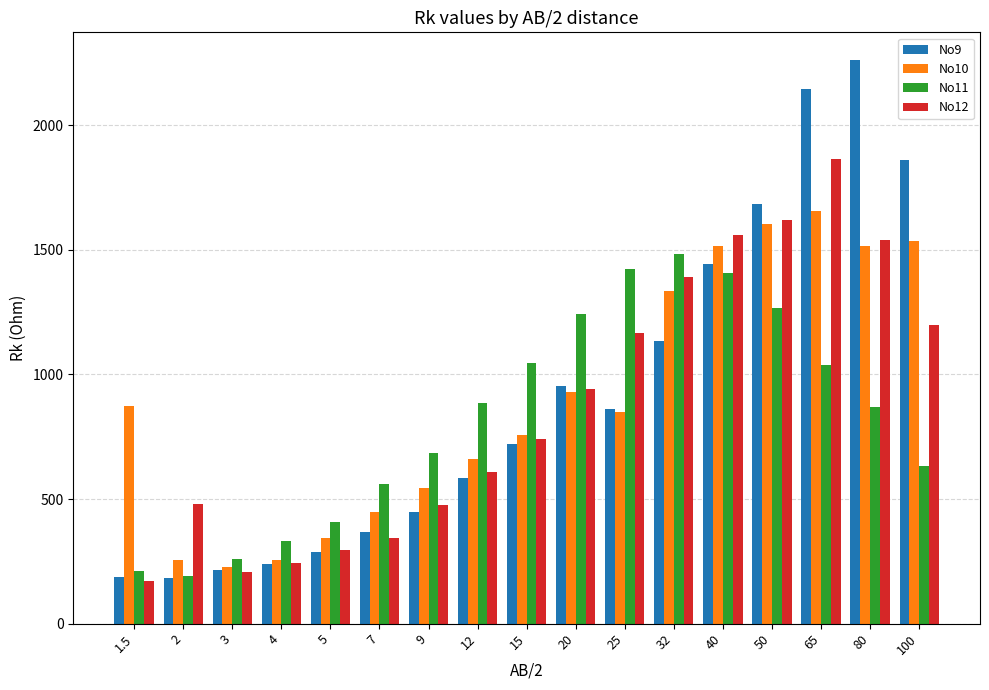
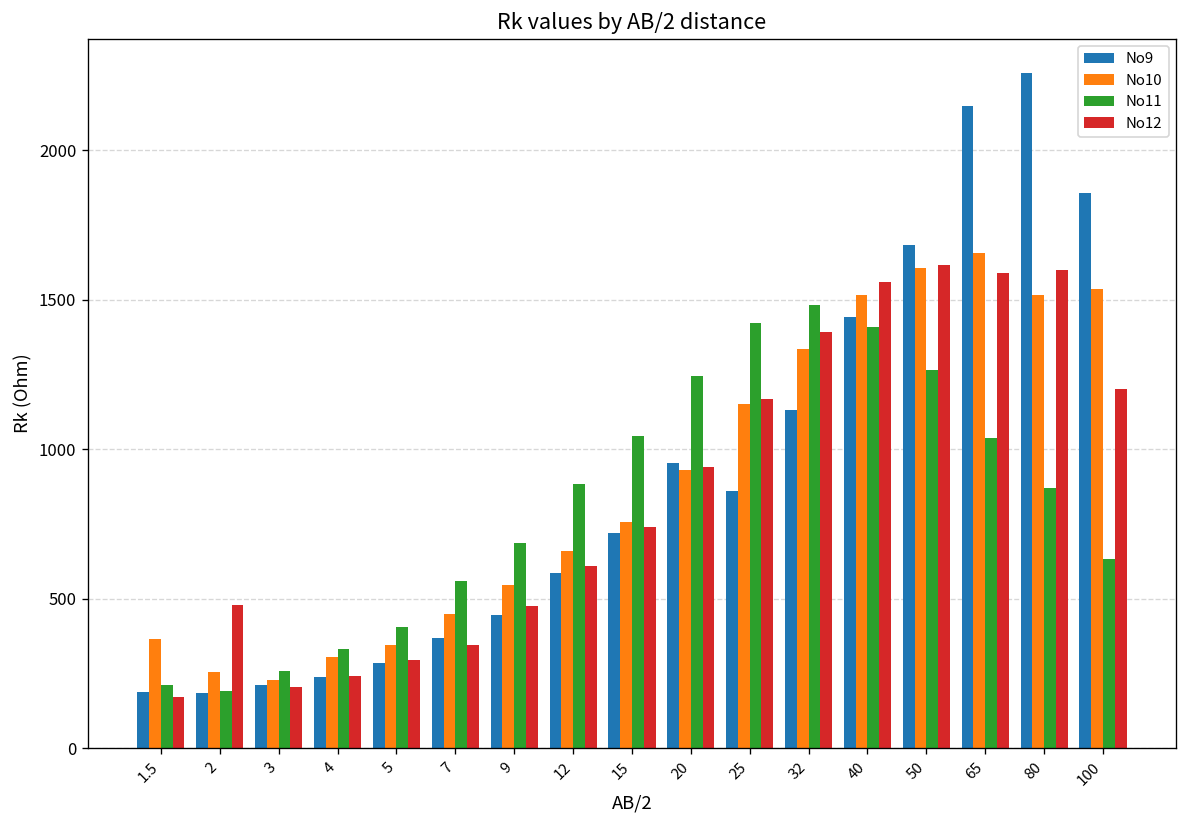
  {
    "No9": {
      "1.5": 190,
      "2": 180,
      "3": 210,
      "4": 240,
      "5": 290,
      "7": 370,
      "9": 450,
      "12": 580,
      "15": 720,
      "20": 950,
      "25": 860,
      "32": 1130,
      "40": 1440,
      "50": 1680,
      "65": 2150,
      "80": 2260,
      "100": 1860
    },
    "No10": {
-     "1.5": 870,
+     "1.5": 360,
      "2": 250,
      "3": 230,
-     "4": 260,
+     "4": 310,
      "5": 350,
      "7": 450,
      "9": 550,
      "12": 660,
      "15": 760,
      "20": 930,
-     "25": 850,
+     "25": 1150,
      "32": 1330,
      "40": 1520,
      "50": 1600,
      "65": 1660,
      "80": 1520,
      "100": 1540
    },
    "No11": {
      "1.5": 210,
      "2": 190,
      "3": 260,
      "4": 330,
      "5": 410,
      "7": 560,
      "9": 680,
      "12": 890,
      "15": 1040,
      "20": 1240,
      "25": 1420,
      "32": 1480,
      "40": 1410,
      "50": 1270,
      "65": 1040,
      "80": 870,
      "100": 630
    },
    "No12": {
      "1.5": 170,
      "2": 480,
      "3": 210,
      "4": 240,
      "5": 300,
      "7": 350,
      "9": 480,
      "12": 610,
      "15": 740,
      "20": 940,
      "25": 1170,
      "32": 1390,
      "40": 1560,
      "50": 1620,
-     "65": 1860,
-     "80": 1540,
+     "65": 1590,
+     "80": 1600,
      "100": 1200
    }
  }
